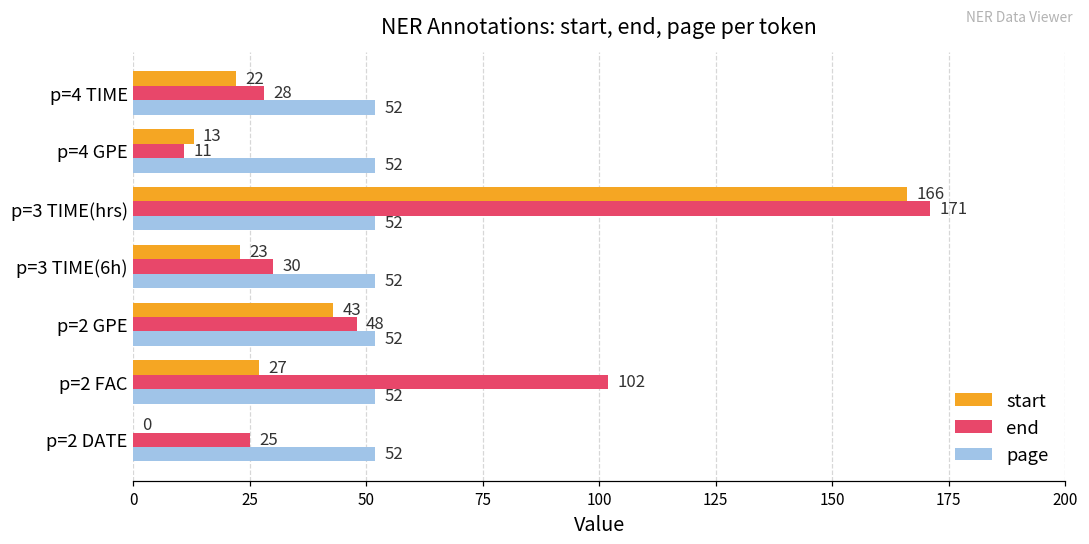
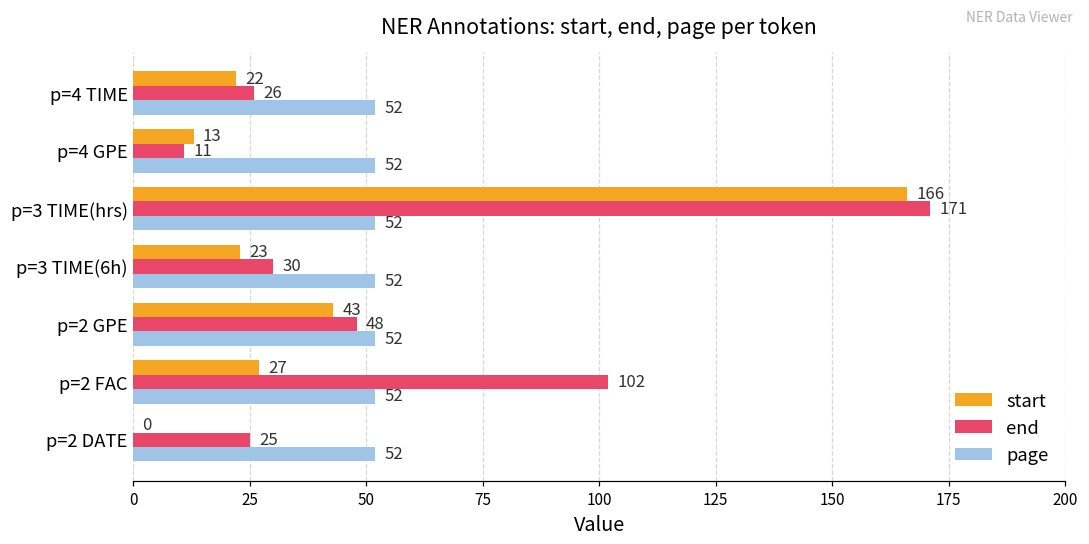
  {
    "start": {
      "p=4 TIME": 22,
      "p=4 GPE": 13,
      "p=3 TIME(hrs)": 166,
      "p=3 TIME(6h)": 23,
      "p=2 GPE": 43,
      "p=2 FAC": 27,
      "p=2 DATE": 0
    },
    "end": {
-     "p=4 TIME": 28,
+     "p=4 TIME": 26,
      "p=4 GPE": 11,
      "p=3 TIME(hrs)": 171,
      "p=3 TIME(6h)": 30,
      "p=2 GPE": 48,
      "p=2 FAC": 102,
      "p=2 DATE": 25
    },
    "page": {
      "p=4 TIME": 52,
      "p=4 GPE": 52,
      "p=3 TIME(hrs)": 52,
      "p=3 TIME(6h)": 52,
      "p=2 GPE": 52,
      "p=2 FAC": 52,
      "p=2 DATE": 52
    }
  }
